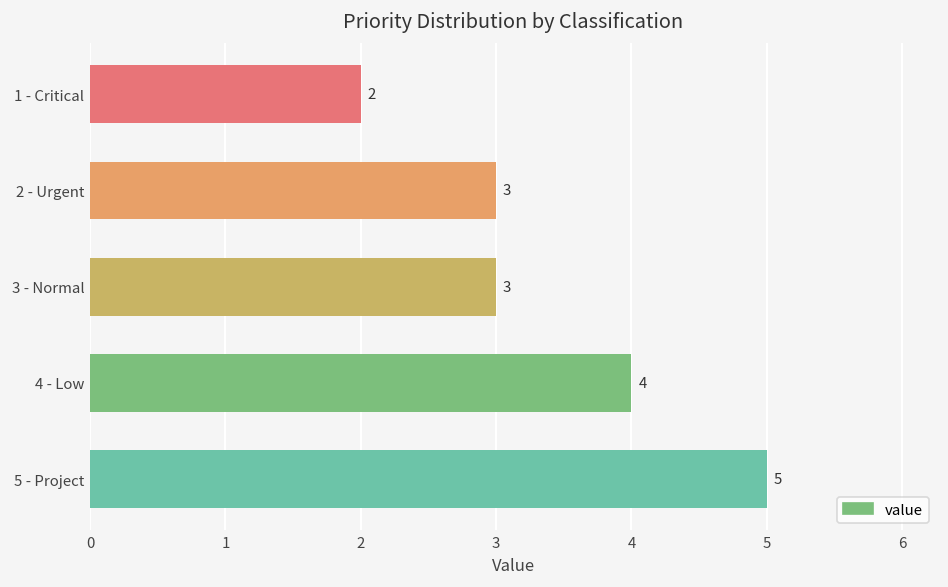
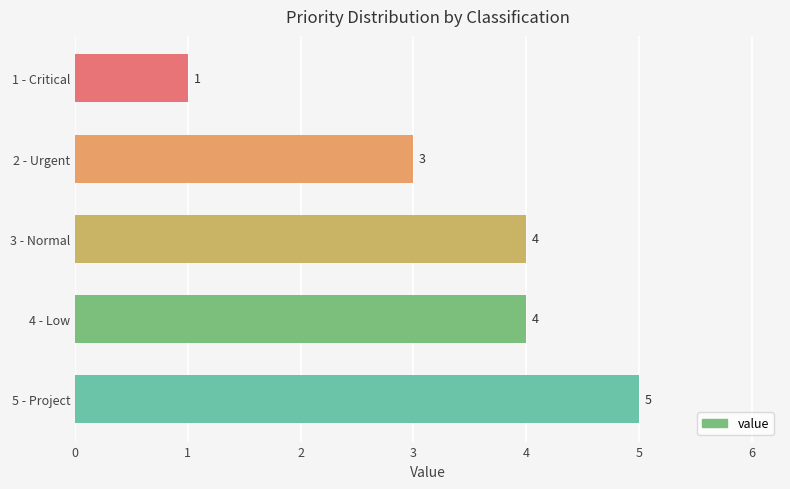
  {
-   "1 - Critical": 2,
+   "1 - Critical": 1,
    "2 - Urgent": 3,
-   "3 - Normal": 3,
+   "3 - Normal": 4,
    "4 - Low": 4,
    "5 - Project": 5
  }
